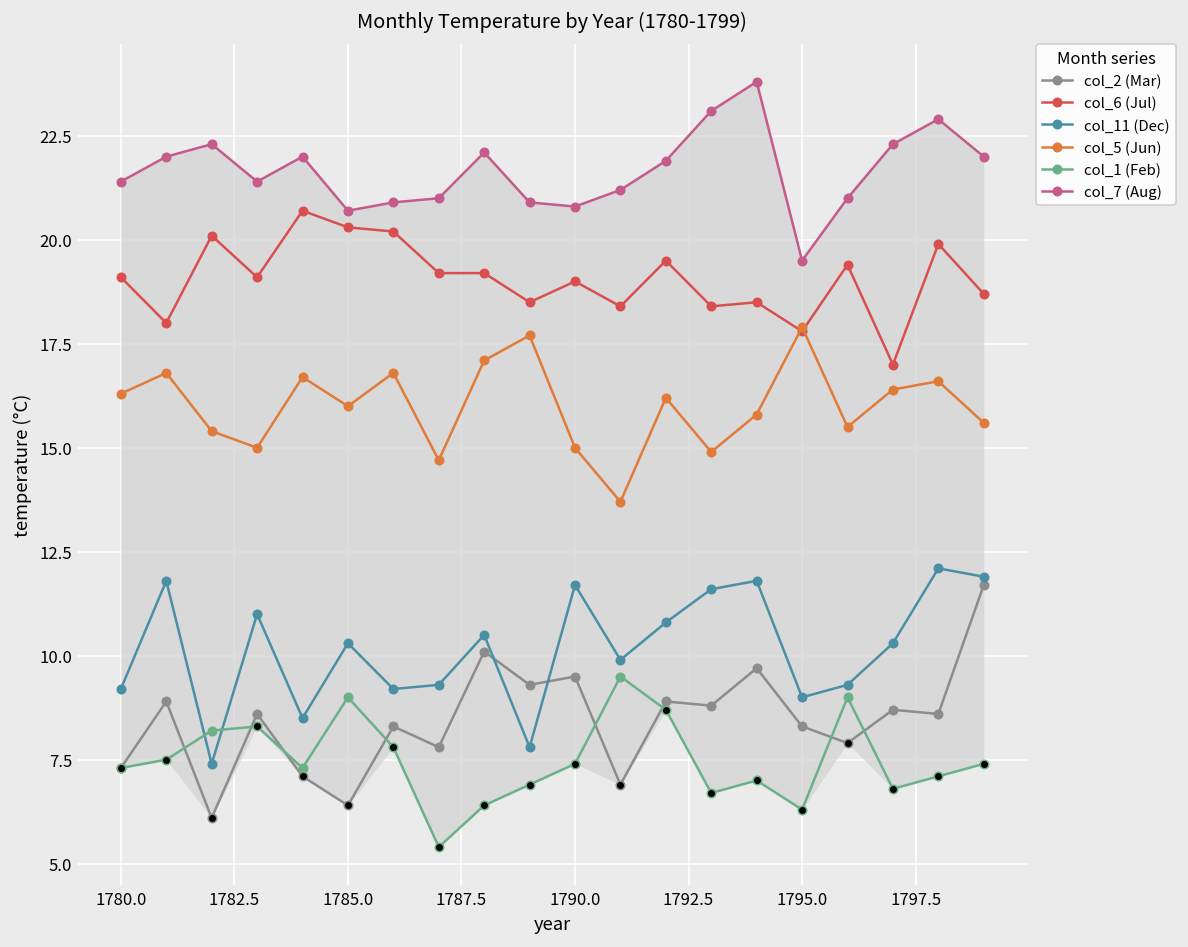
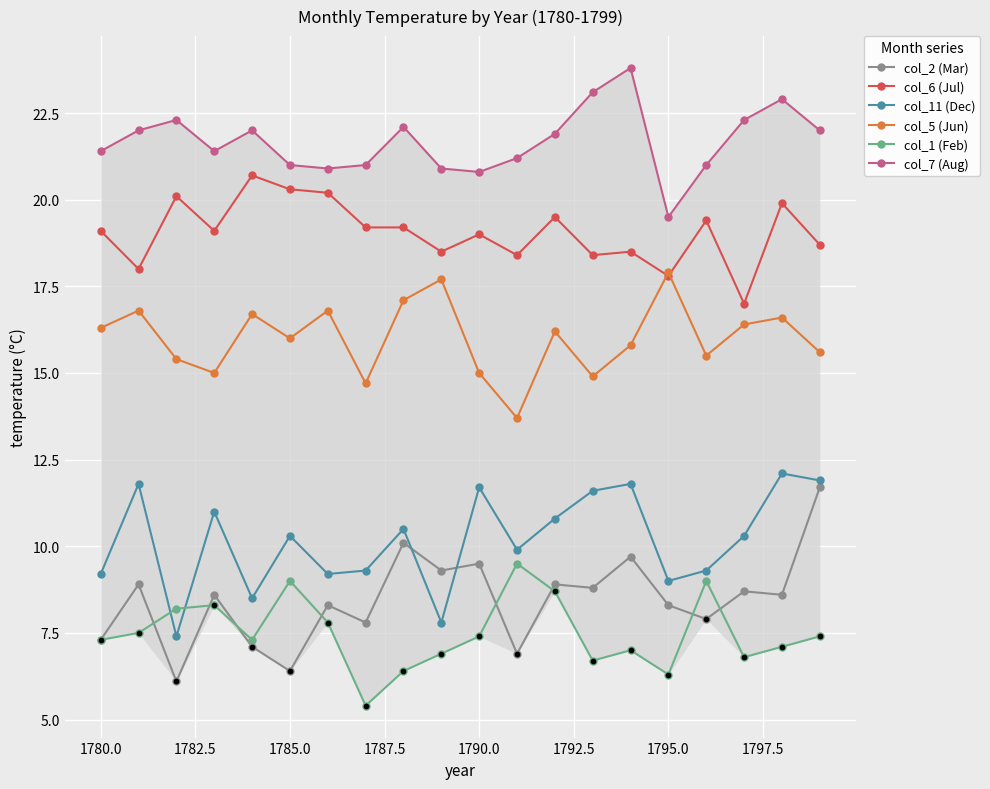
  {
    "col_7 (Aug)": {
      "1780.0": 21.4,
-     "1785.0": 20.7,
+     "1785.0": 21.0,
      "1790.0": 20.8,
      "1795.0": 19.5
    }
  }
